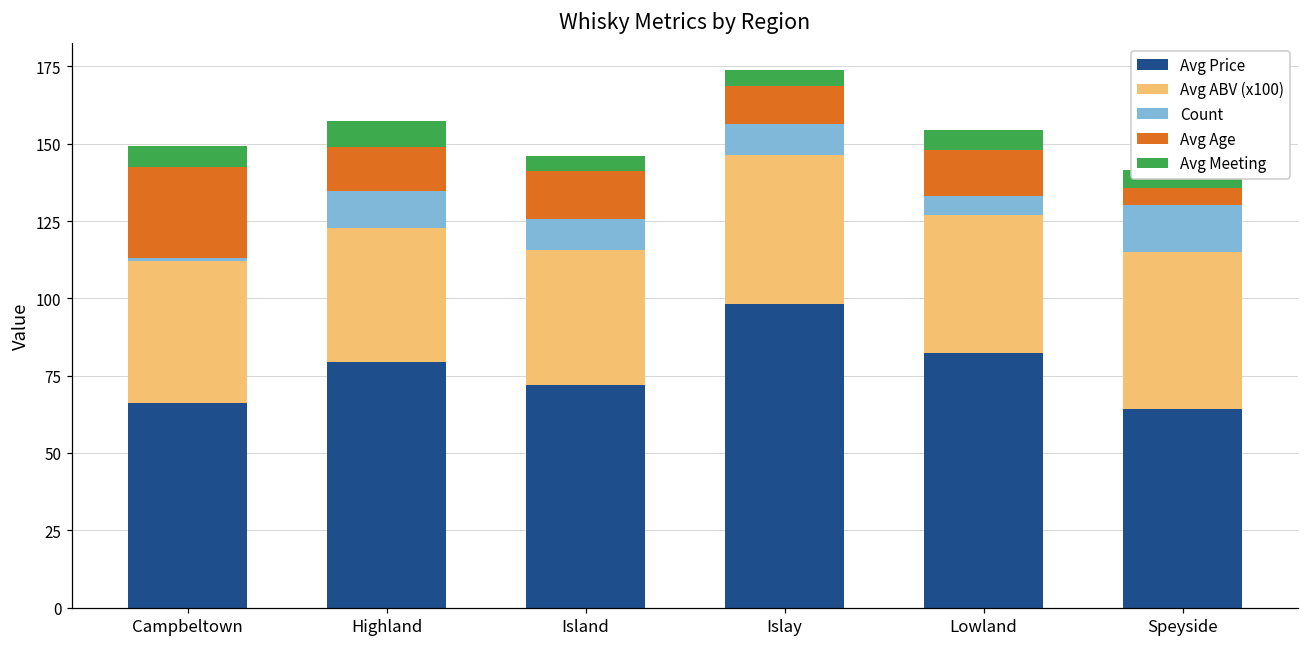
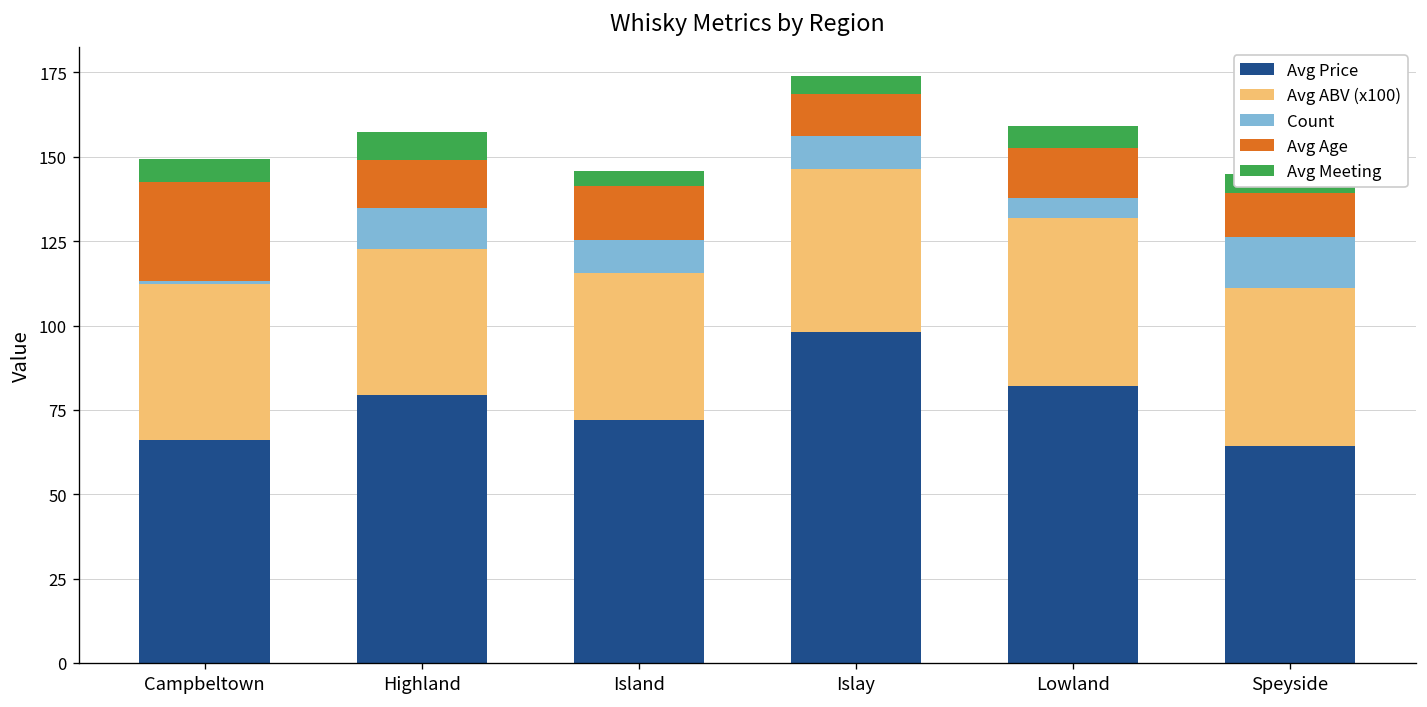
  {
    "Avg Price": {
      "Campbeltown": 66,
      "Highland": 79,
      "Island": 72,
      "Islay": 98,
      "Lowland": 82,
      "Speyside": 64
    },
    "Avg ABV (x100)": {
      "Campbeltown": 46,
      "Highland": 43,
      "Island": 43,
      "Islay": 48,
-     "Lowland": 45,
-     "Speyside": 51
+     "Lowland": 50,
+     "Speyside": 47
    },
    "Count": {
      "Campbeltown": 1,
      "Highland": 12,
      "Island": 10,
      "Islay": 10,
      "Lowland": 6,
      "Speyside": 15
    },
    "Avg Age": {
      "Campbeltown": 29,
      "Highland": 14,
      "Island": 16,
      "Islay": 12,
      "Lowland": 15,
-     "Speyside": 6
+     "Speyside": 13
    },
    "Avg Meeting": {
      "Campbeltown": 7,
      "Highland": 8,
      "Island": 5,
      "Islay": 5,
      "Lowland": 7
    }
  }
